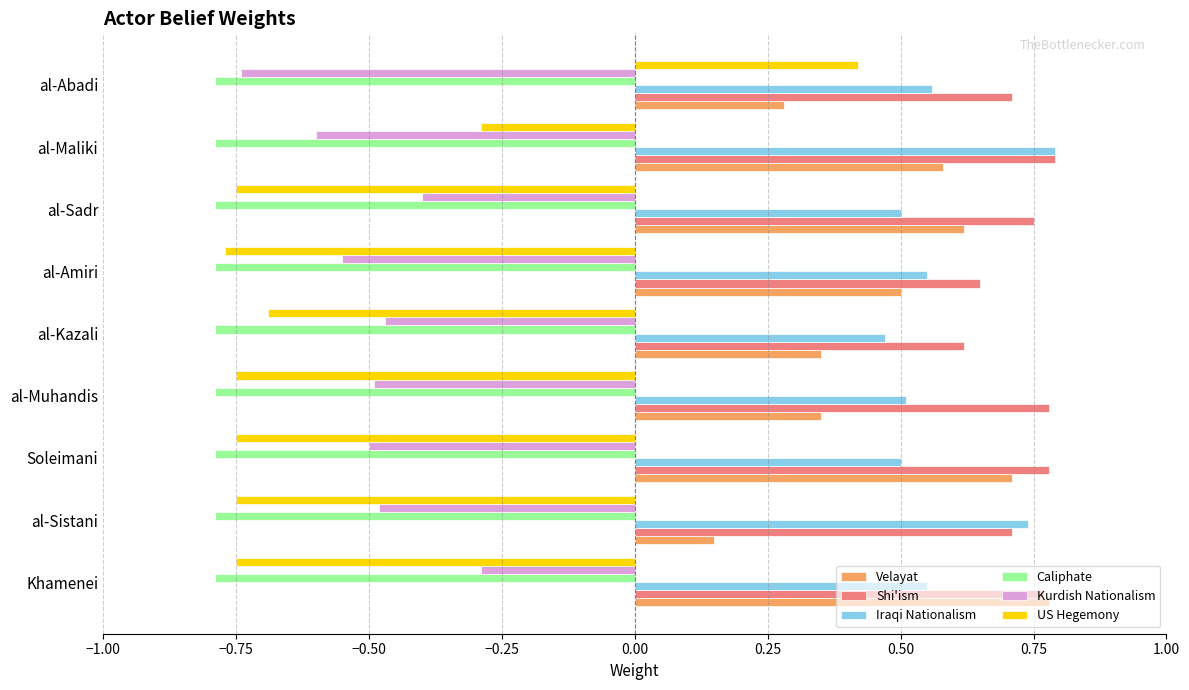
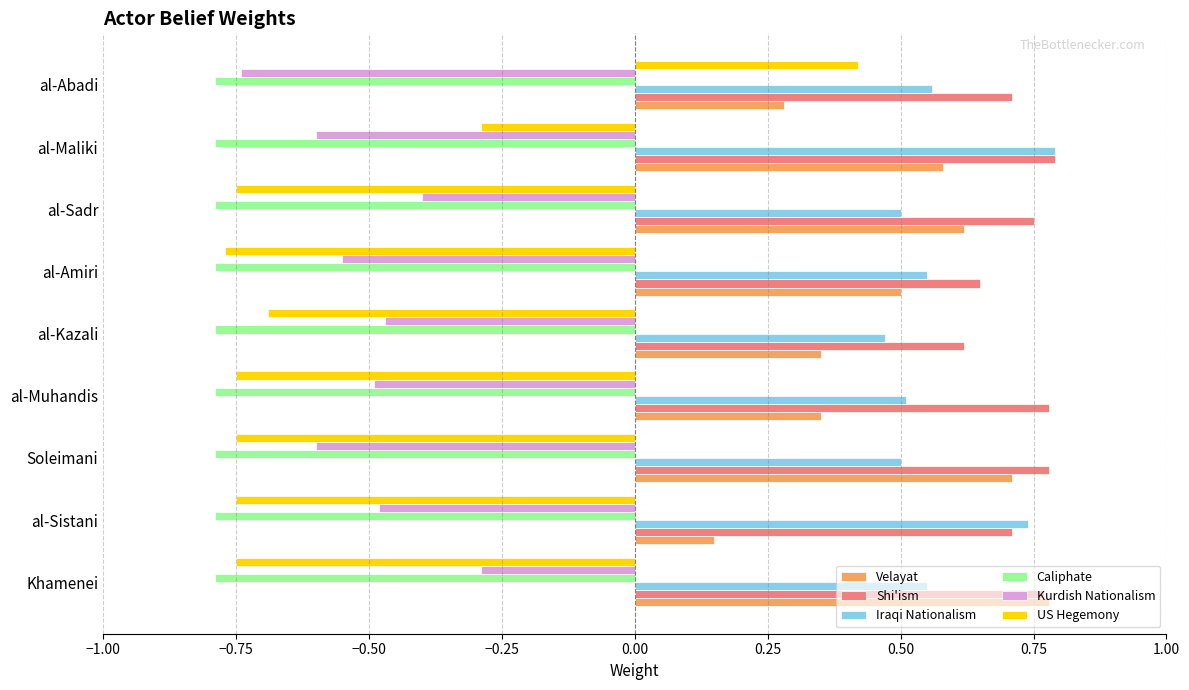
  {
    "Iraqi Nationalism": {
      "al-Abadi": 0.56,
      "al-Maliki": 0.79,
      "al-Sadr": 0.5,
      "al-Amiri": 0.55,
      "al-Kazali": 0.47,
      "al-Muhandis": 0.51,
      "Soleimani": 0.5,
      "al-Sistani": 0.74
    },
    "Caliphate": {
      "al-Abadi": -0.79,
      "al-Maliki": -0.79,
      "al-Sadr": -0.79,
      "al-Amiri": -0.79,
      "al-Kazali": -0.79,
      "al-Muhandis": -0.79,
      "Soleimani": -0.79,
      "al-Sistani": -0.79,
      "Khamenei": -0.79
    },
    "Kurdish Nationalism": {
      "al-Abadi": -0.74,
      "al-Maliki": -0.6,
      "al-Sadr": -0.4,
      "al-Amiri": -0.55,
      "al-Kazali": -0.47,
      "al-Muhandis": -0.49,
-     "Soleimani": -0.5,
+     "Soleimani": -0.6,
      "al-Sistani": -0.48,
      "Khamenei": -0.29
    },
    "US Hegemony": {
      "al-Abadi": 0.42,
      "al-Maliki": -0.29,
      "al-Sadr": -0.75,
      "al-Amiri": -0.77,
      "al-Kazali": -0.69,
      "al-Muhandis": -0.75,
      "Soleimani": -0.75,
      "al-Sistani": -0.75,
      "Khamenei": -0.75
    }
  }
